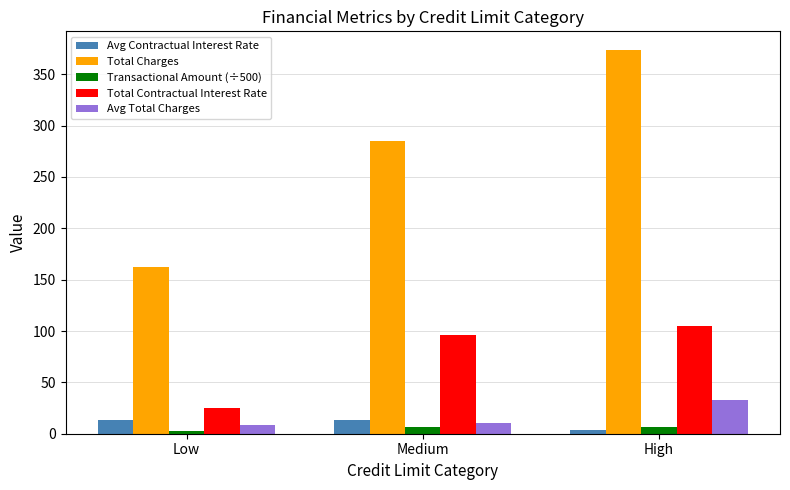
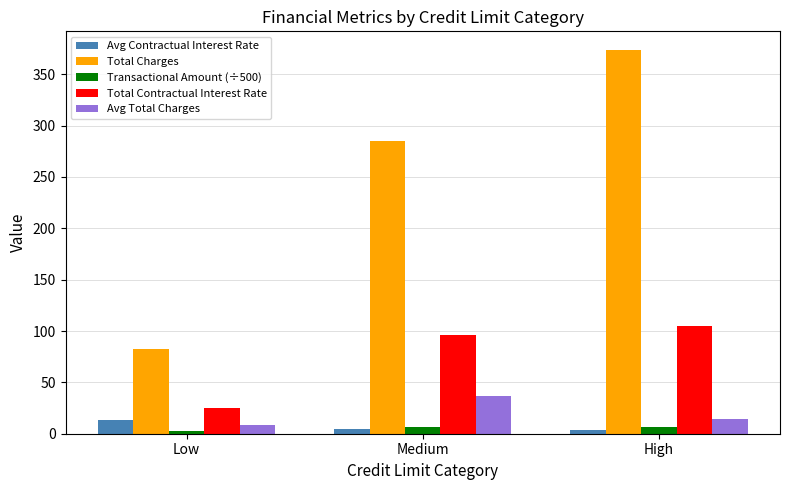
  {
    "Avg Contractual Interest Rate": {
      "Low": 13,
-     "Medium": 14,
+     "Medium": 4,
      "High": 4
    },
    "Total Charges": {
-     "Low": 162,
+     "Low": 82,
      "Medium": 285,
      "High": 373
    },
    "Transactional Amount (÷500)": {
      "Medium": 7,
      "High": 7
    },
    "Total Contractual Interest Rate": {
      "Low": 25,
      "Medium": 96,
      "High": 105
    },
    "Avg Total Charges": {
      "Low": 9,
-     "Medium": 11,
-     "High": 32
+     "Medium": 36,
+     "High": 15
    }
  }
